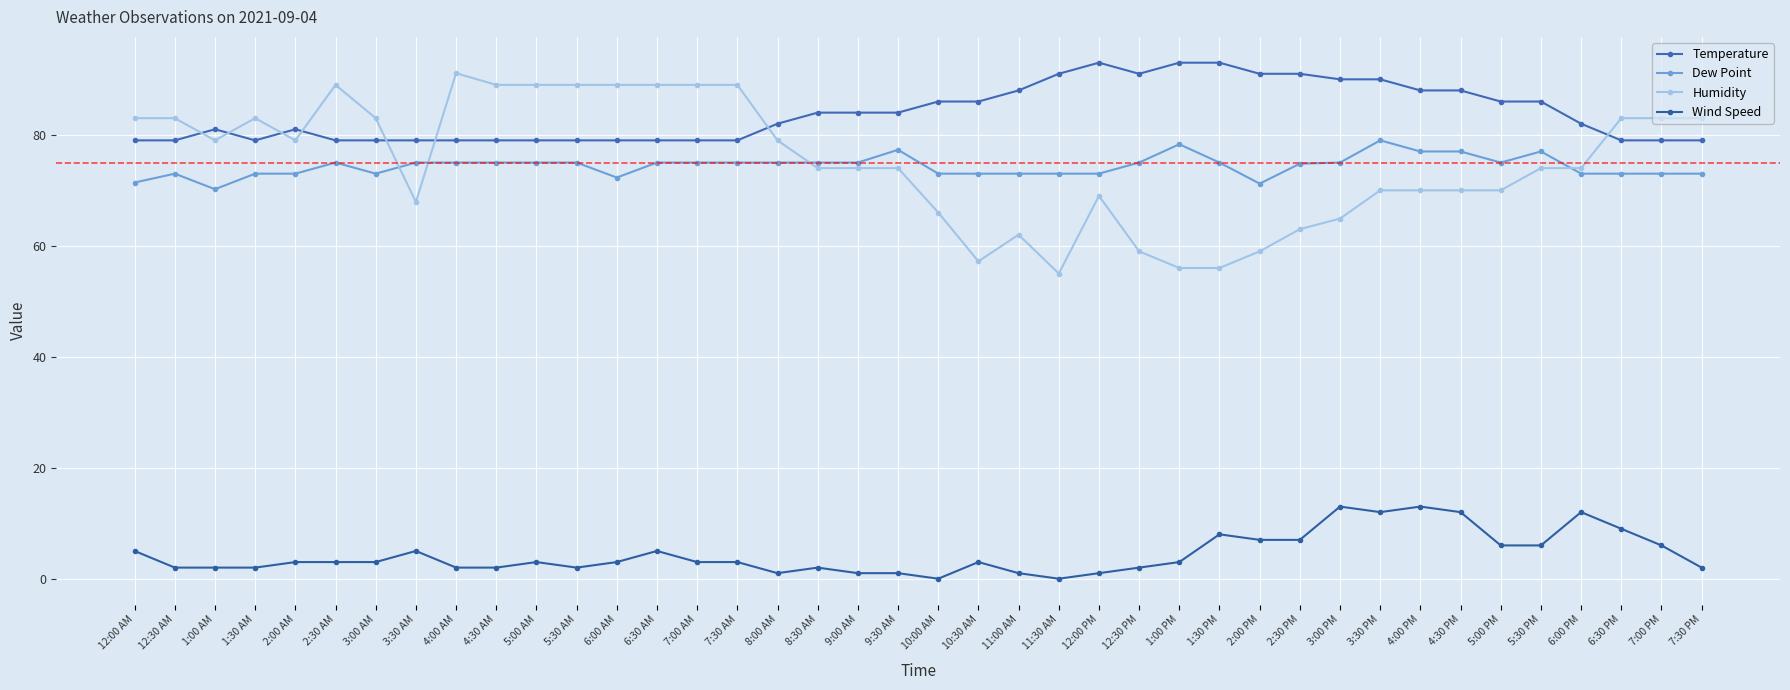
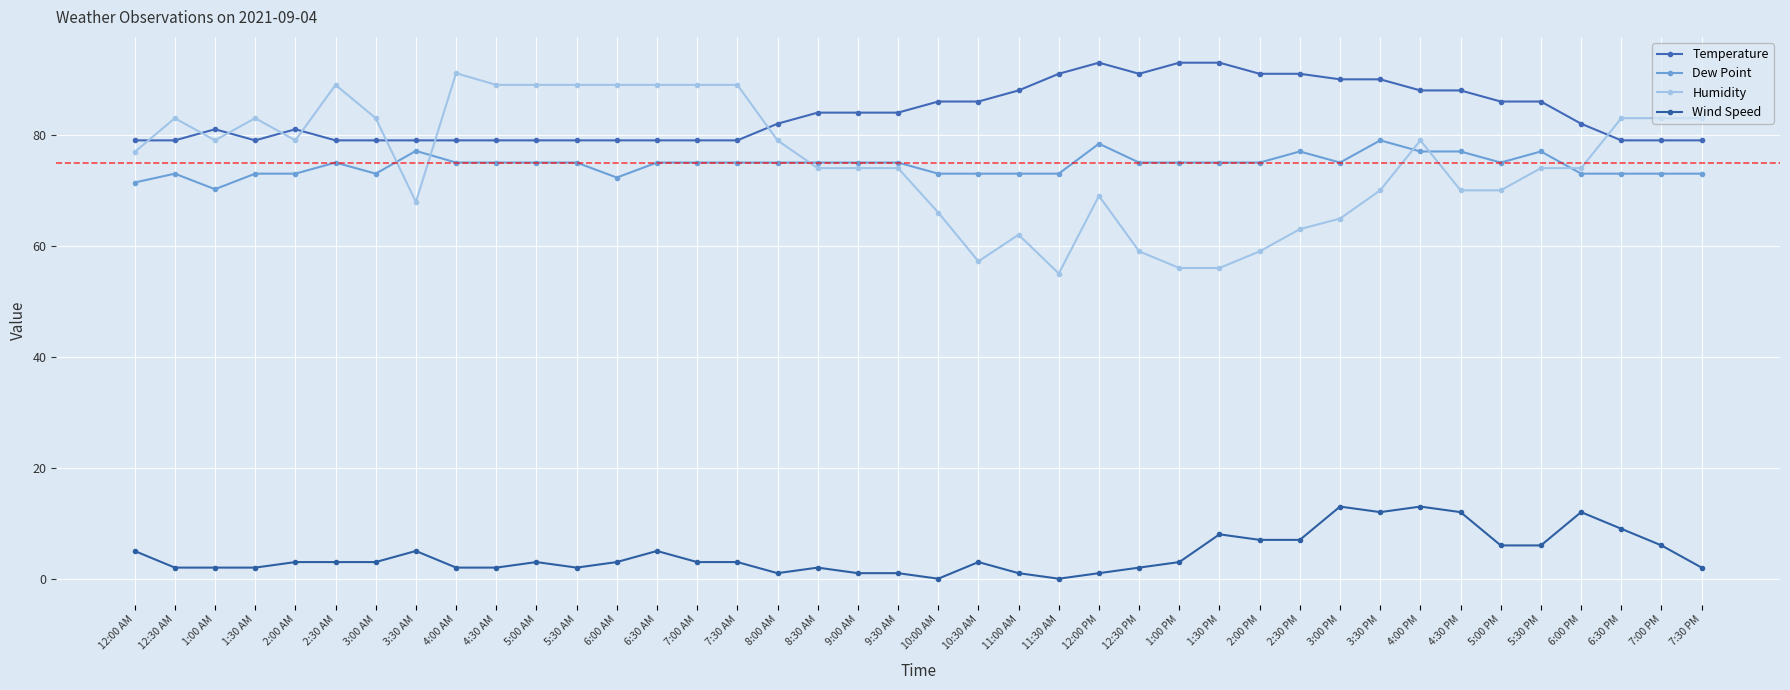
  {
    "Dew Point": {
      "12:00 AM": 71,
      "12:30 AM": 73,
      "1:00 AM": 70,
      "1:30 AM": 73,
      "2:00 AM": 73,
      "2:30 AM": 75,
      "3:00 AM": 73,
-     "3:30 AM": 75,
+     "3:30 AM": 77,
      "4:00 AM": 75,
      "4:30 AM": 75,
      "5:00 AM": 75,
      "5:30 AM": 75,
      "6:00 AM": 72,
      "6:30 AM": 75,
      "7:00 AM": 75,
      "7:30 AM": 75,
      "8:00 AM": 75,
      "8:30 AM": 75,
      "9:00 AM": 75,
-     "9:30 AM": 77,
+     "9:30 AM": 75,
      "10:00 AM": 73,
      "10:30 AM": 73,
      "11:00 AM": 73,
      "11:30 AM": 73,
-     "12:00 PM": 73,
+     "12:00 PM": 78,
      "12:30 PM": 75,
-     "1:00 PM": 78,
+     "1:00 PM": 75,
      "1:30 PM": 75,
-     "2:00 PM": 71,
-     "2:30 PM": 75,
+     "2:00 PM": 75,
+     "2:30 PM": 77,
      "3:00 PM": 75,
      "3:30 PM": 79,
      "4:00 PM": 77,
      "4:30 PM": 77,
      "5:00 PM": 75,
      "5:30 PM": 77,
      "6:00 PM": 73,
      "6:30 PM": 73,
      "7:00 PM": 73,
      "7:30 PM": 73
    },
    "Humidity": {
-     "12:00 AM": 83,
+     "12:00 AM": 77,
      "12:30 AM": 83,
      "1:00 AM": 79,
      "1:30 AM": 83,
      "2:00 AM": 79,
      "2:30 AM": 89,
      "3:00 AM": 83,
      "3:30 AM": 68,
      "4:00 AM": 91,
      "4:30 AM": 89,
      "5:00 AM": 89,
      "5:30 AM": 89,
      "6:00 AM": 89,
      "6:30 AM": 89,
      "7:00 AM": 89,
      "7:30 AM": 89,
      "8:00 AM": 79,
      "8:30 AM": 74,
      "9:00 AM": 74,
      "9:30 AM": 74,
      "10:00 AM": 66,
      "10:30 AM": 57,
      "11:00 AM": 62,
      "11:30 AM": 55,
      "12:00 PM": 69,
      "12:30 PM": 59,
      "1:00 PM": 56,
      "1:30 PM": 56,
      "2:00 PM": 59,
      "2:30 PM": 63,
      "3:00 PM": 65,
      "3:30 PM": 70,
-     "4:00 PM": 70,
+     "4:00 PM": 79,
      "4:30 PM": 70,
      "5:00 PM": 70,
      "5:30 PM": 74,
      "6:00 PM": 74,
      "6:30 PM": 83
    }
  }
